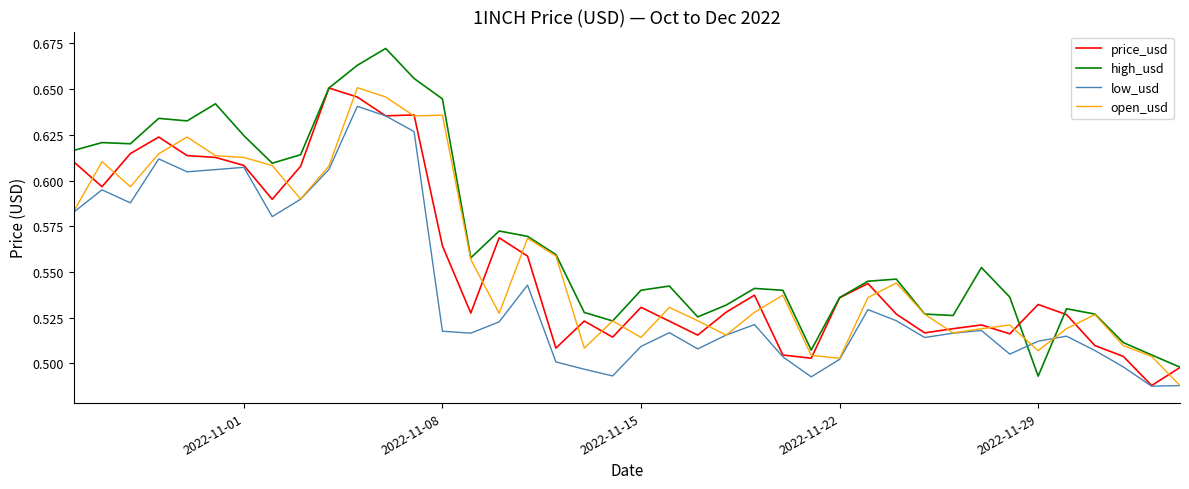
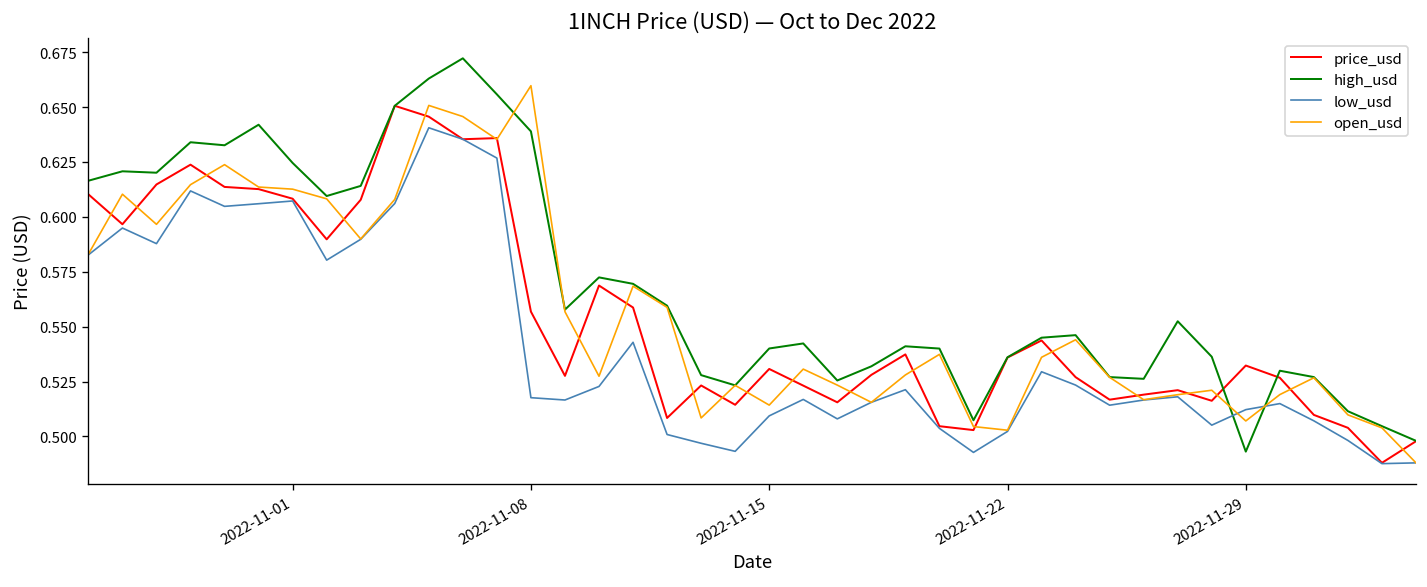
  {
    "price_usd": {
-     "2022-11-08": 0.564,
+     "2022-11-08": 0.557,
      "2022-11-15": 0.531,
      "2022-11-29": 0.532
    },
    "high_usd": {
      "2022-11-01": 0.625,
-     "2022-11-08": 0.645,
+     "2022-11-08": 0.639,
      "2022-11-15": 0.540,
      "2022-11-29": 0.493
    },
    "low_usd": {
      "2022-11-08": 0.518,
      "2022-11-15": 0.509,
      "2022-11-29": 0.512
    },
    "open_usd": {
      "2022-11-01": 0.613,
-     "2022-11-08": 0.636,
+     "2022-11-08": 0.660,
      "2022-11-15": 0.514,
      "2022-11-29": 0.507
    }
  }
